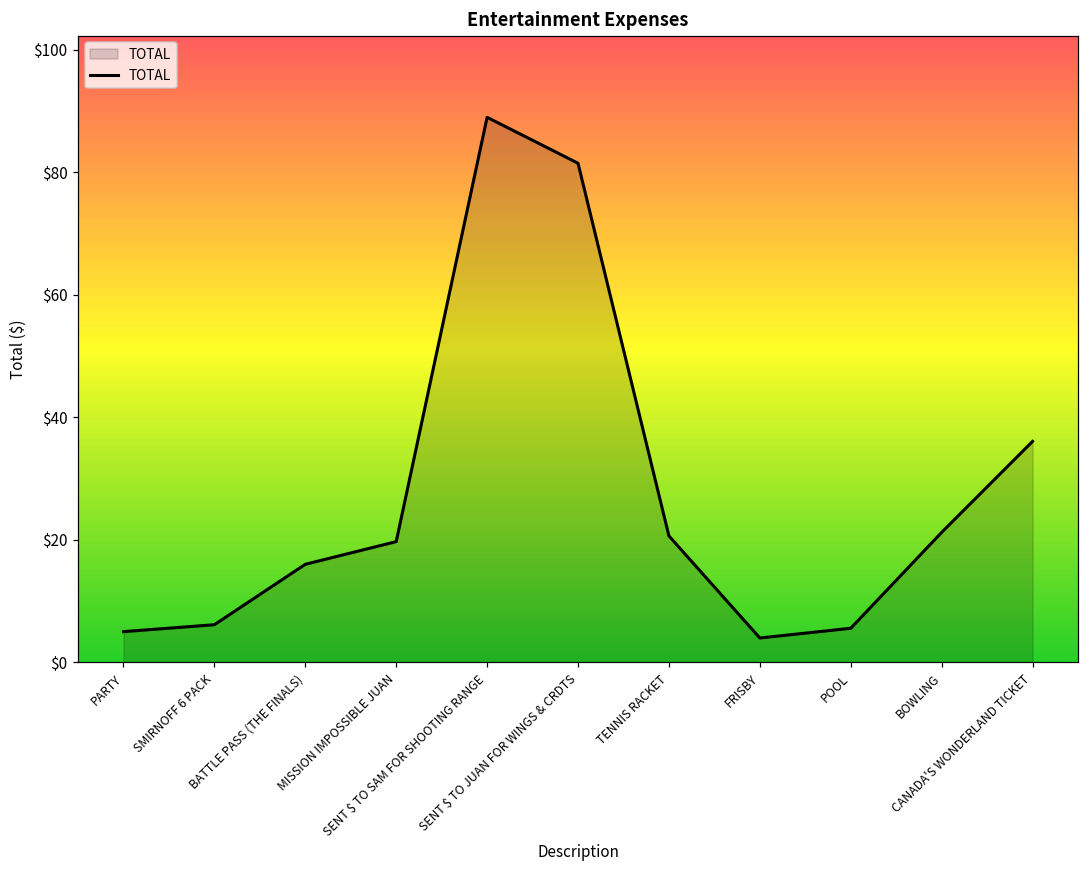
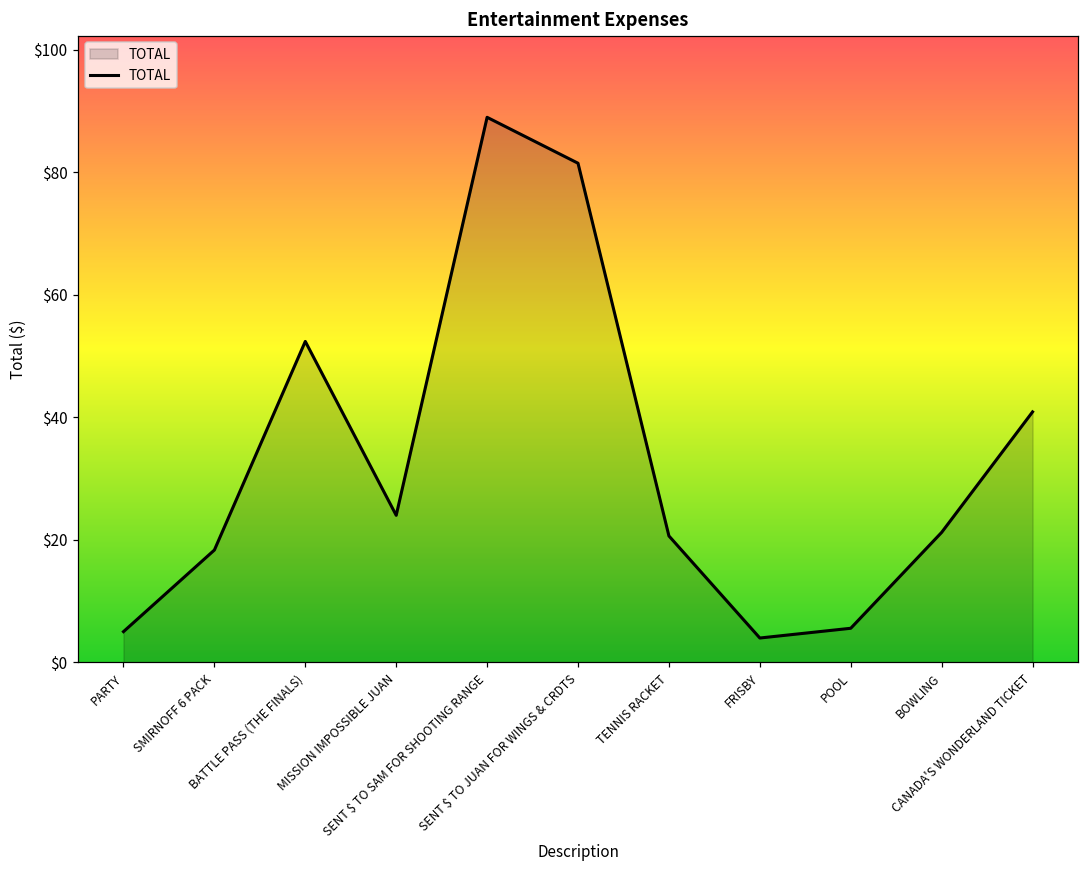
  {
    "PARTY": "$5",
-   "SMIRNOFF 6 PACK": "$6",
-   "BATTLE PASS (THE FINALS)": "$16",
-   "MISSION IMPOSSIBLE JUAN": "$20",
+   "SMIRNOFF 6 PACK": "$18",
+   "BATTLE PASS (THE FINALS)": "$52",
+   "MISSION IMPOSSIBLE JUAN": "$24",
    "SENT $ TO SAM FOR SHOOTING RANGE": "$89",
    "SENT $ TO JUAN FOR WINGS & CRDTS": "$82",
    "TENNIS RACKET": "$21",
    "FRISBY": "$4",
    "POOL": "$6",
    "BOWLING": "$21",
-   "CANADA'S WONDERLAND TICKET": "$36"
+   "CANADA'S WONDERLAND TICKET": "$41"
  }
